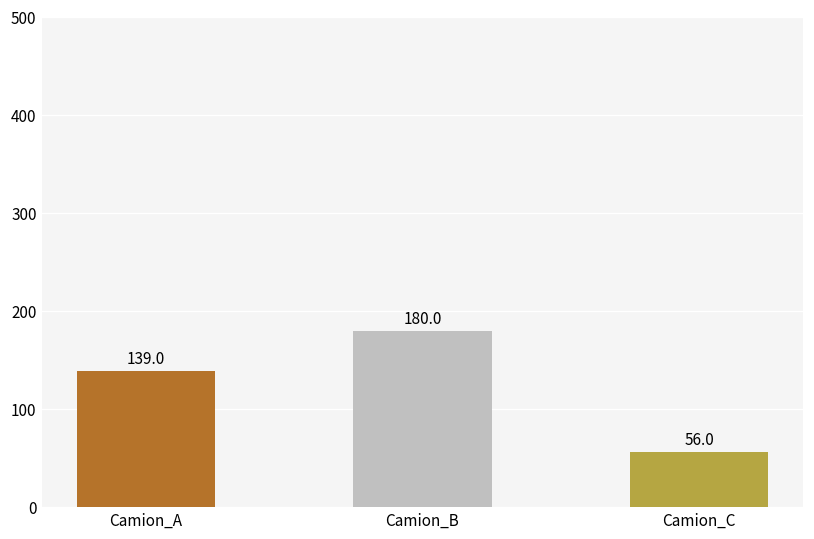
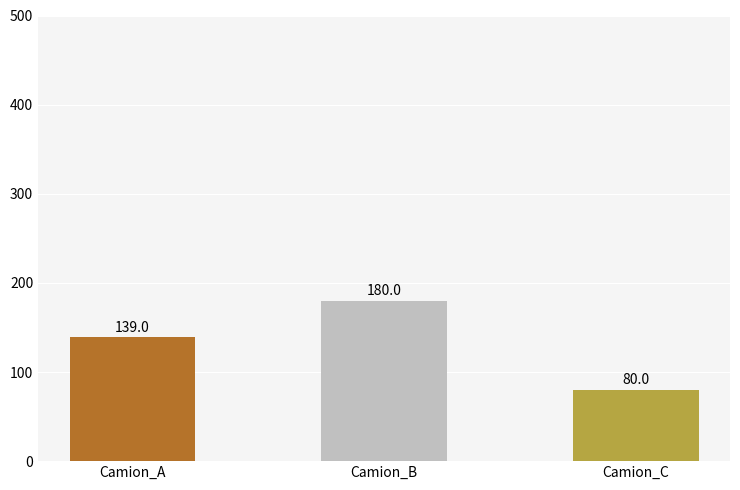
  {
    "Camion_A": 139.0,
    "Camion_B": 180.0,
-   "Camion_C": 56.0
+   "Camion_C": 80.0
  }
